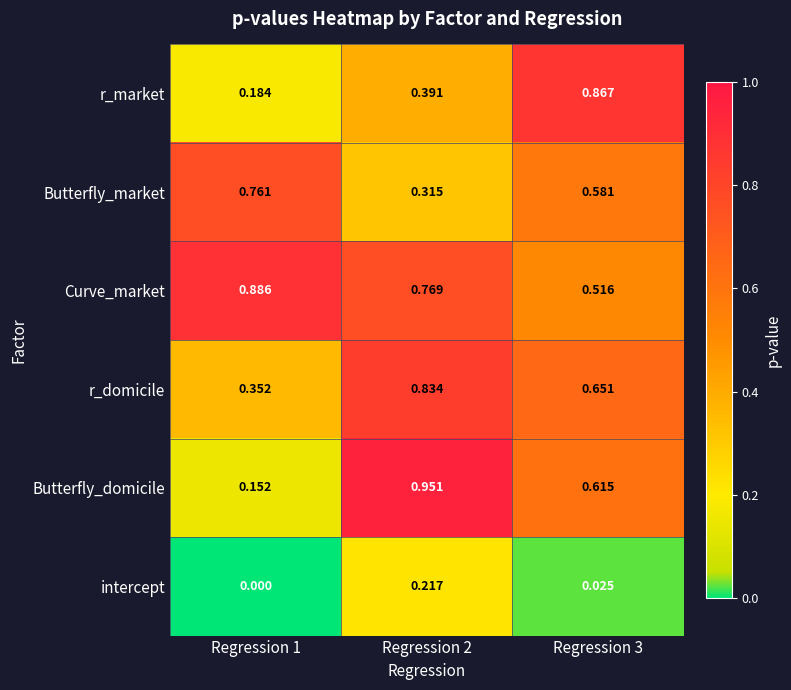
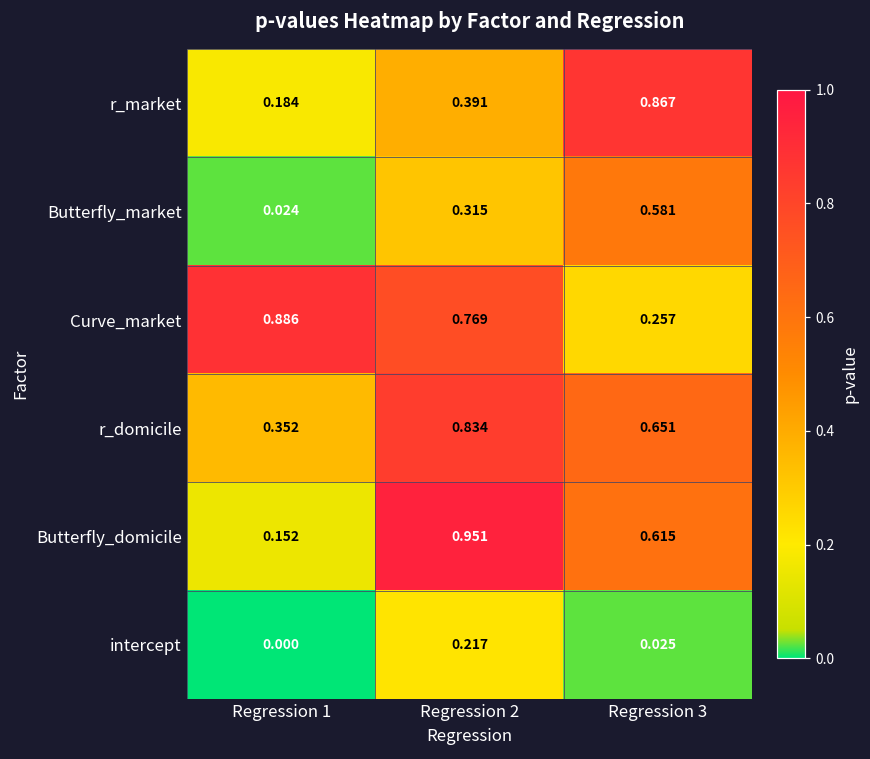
  {
    "r_market": {
      "Regression 1": 0.184,
      "Regression 2": 0.391,
      "Regression 3": 0.867
    },
    "Butterfly_market": {
-     "Regression 1": 0.761,
+     "Regression 1": 0.024,
      "Regression 2": 0.315,
      "Regression 3": 0.581
    },
    "Curve_market": {
      "Regression 1": 0.886,
      "Regression 2": 0.769,
-     "Regression 3": 0.516
+     "Regression 3": 0.257
    },
    "r_domicile": {
      "Regression 1": 0.352,
      "Regression 2": 0.834,
      "Regression 3": 0.651
    },
    "Butterfly_domicile": {
      "Regression 1": 0.152,
      "Regression 2": 0.951,
      "Regression 3": 0.615
    },
    "intercept": {
      "Regression 1": 0.000,
      "Regression 2": 0.217,
      "Regression 3": 0.025
    }
  }
